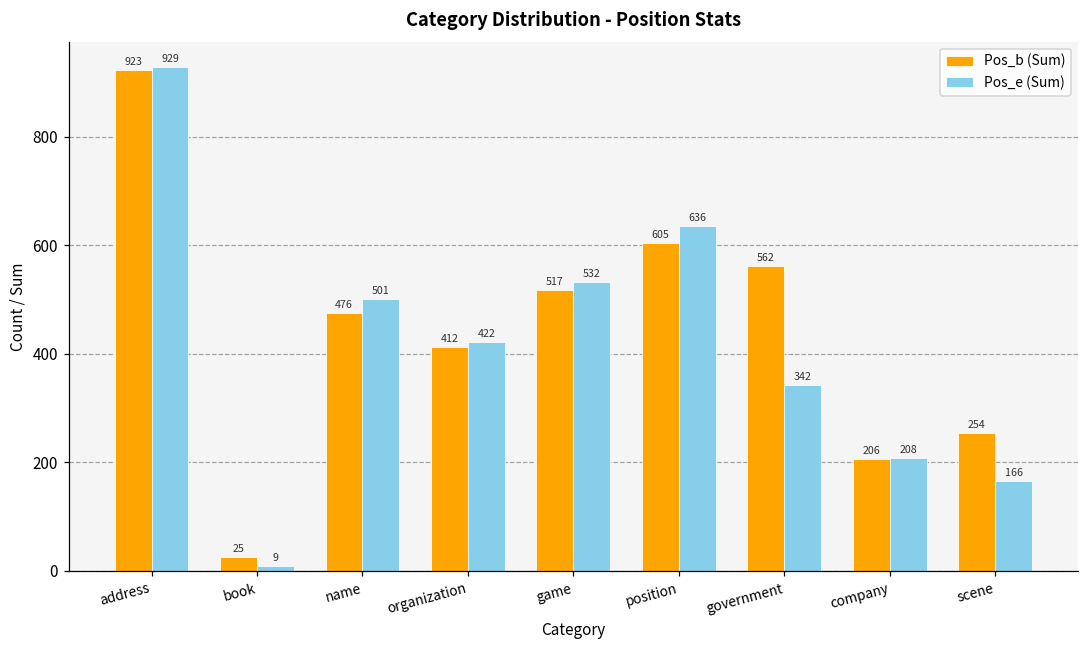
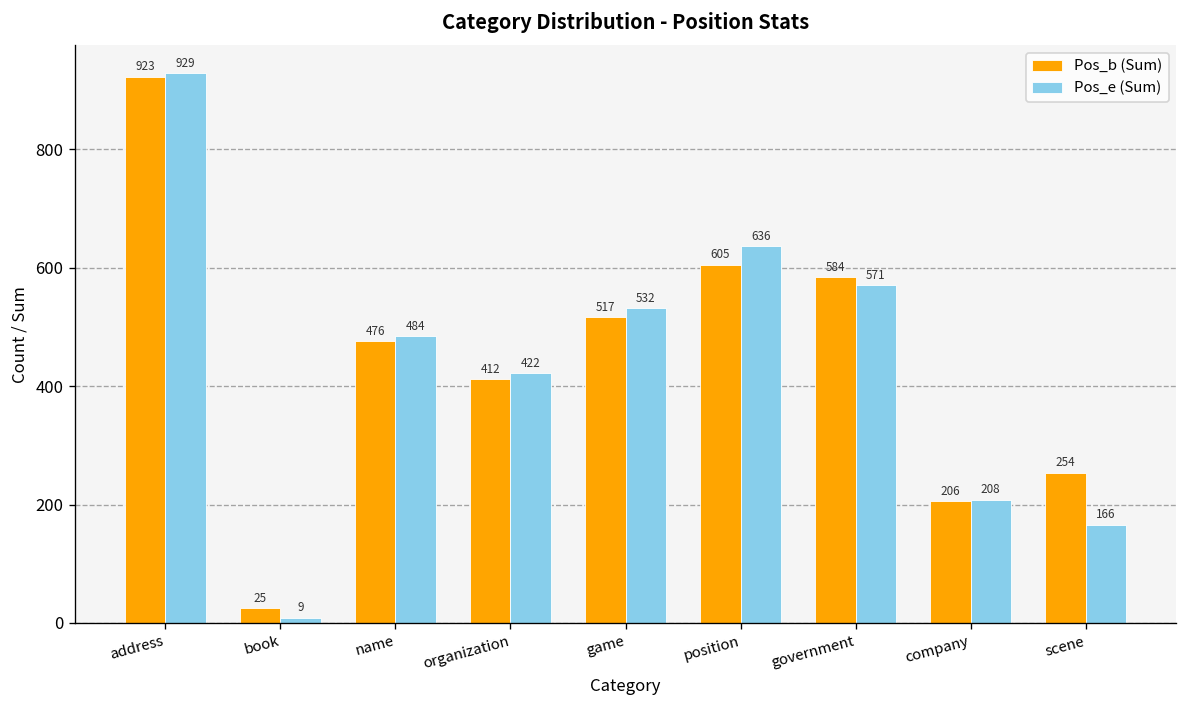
  {
    "Pos_b (Sum)": {
      "address": 923,
      "book": 25,
      "name": 476,
      "organization": 412,
      "game": 517,
      "position": 605,
-     "government": 562,
+     "government": 584,
      "company": 206,
      "scene": 254
    },
    "Pos_e (Sum)": {
      "address": 929,
      "book": 9,
-     "name": 501,
+     "name": 484,
      "organization": 422,
      "game": 532,
      "position": 636,
-     "government": 342,
+     "government": 571,
      "company": 208,
      "scene": 166
    }
  }
